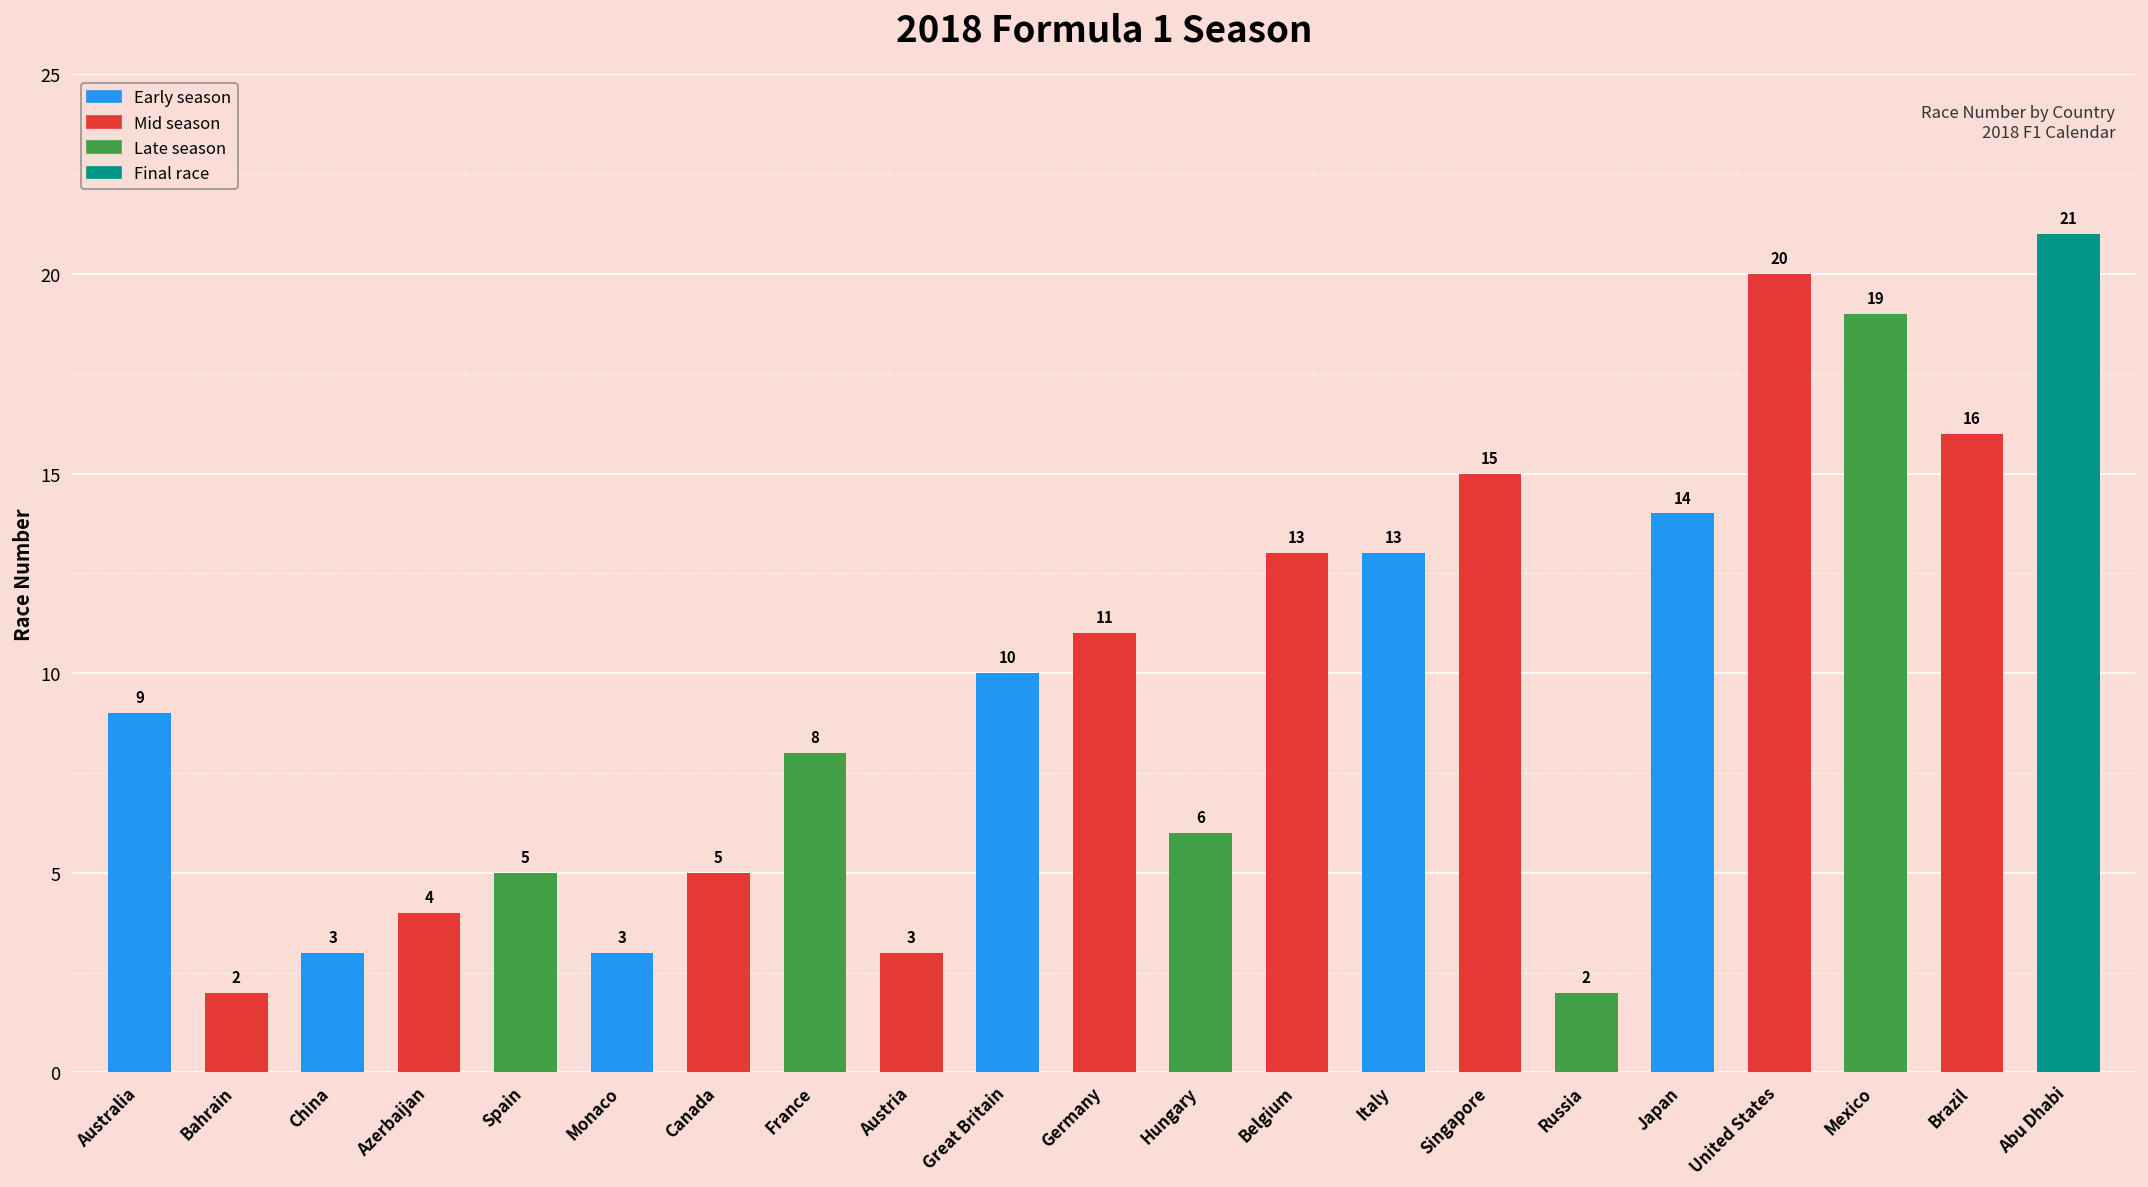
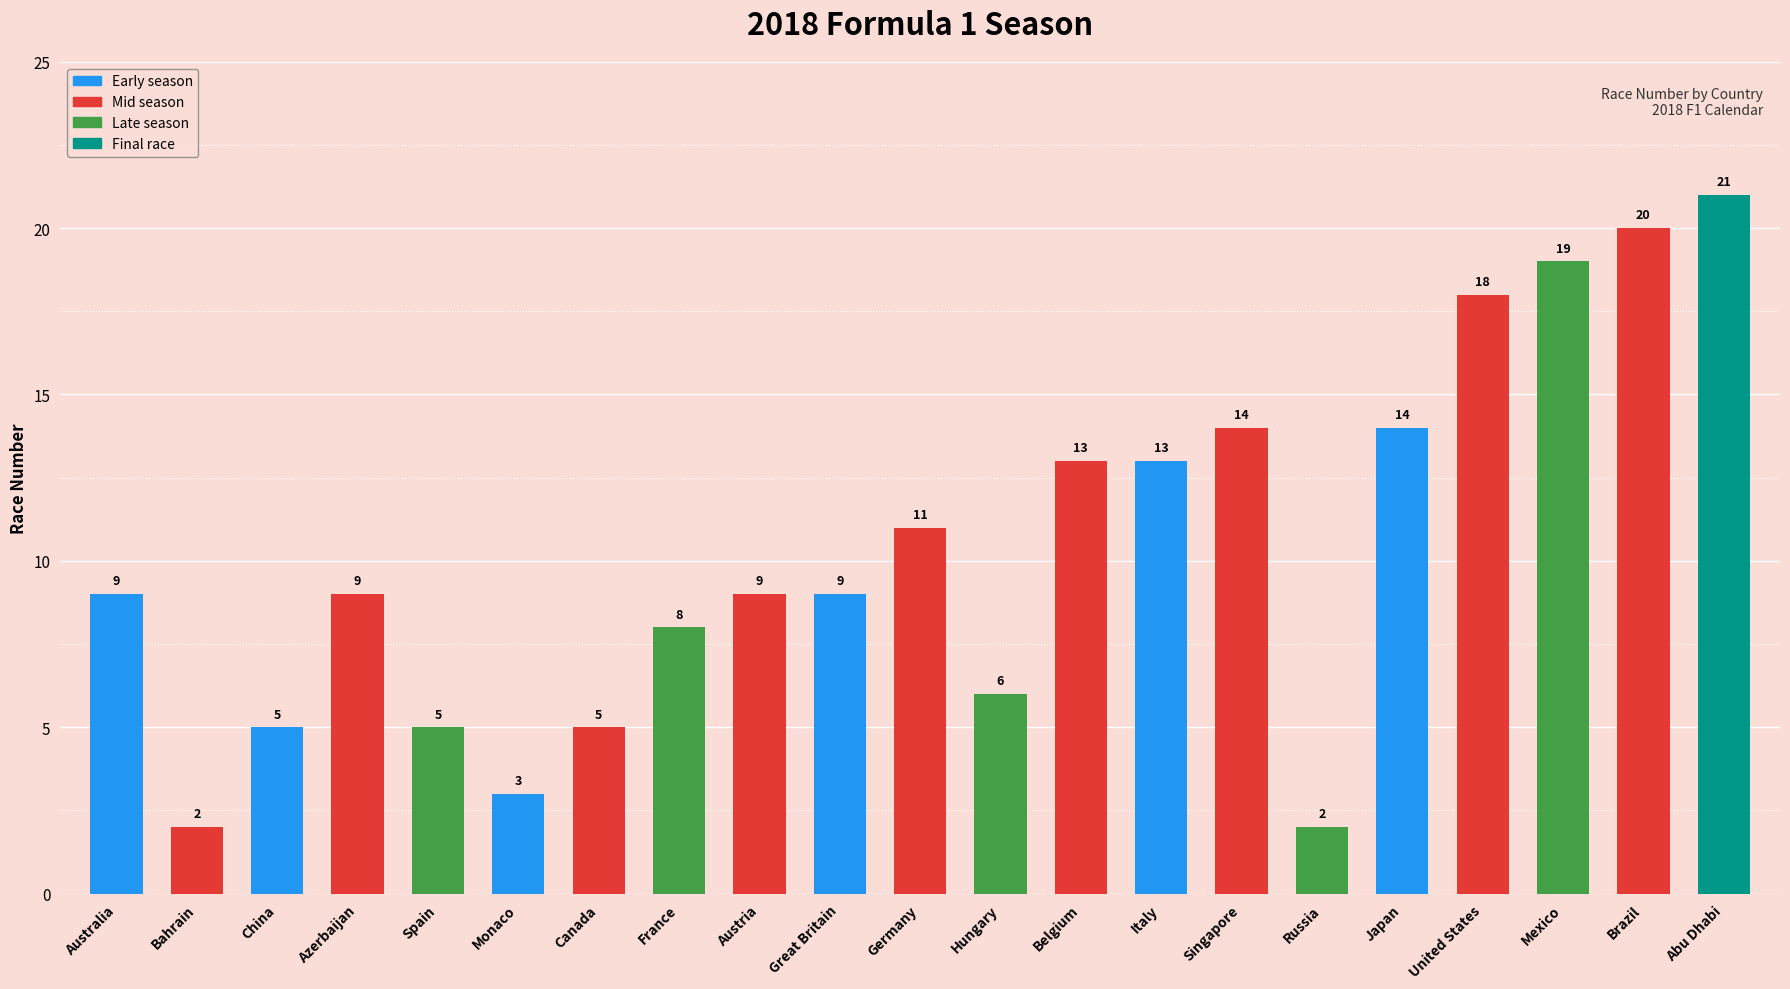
  {
    "Australia": 9,
    "Bahrain": 2,
-   "China": 3,
-   "Azerbaijan": 4,
+   "China": 5,
+   "Azerbaijan": 9,
    "Spain": 5,
    "Monaco": 3,
    "Canada": 5,
    "France": 8,
-   "Austria": 3,
-   "Great Britain": 10,
+   "Austria": 9,
+   "Great Britain": 9,
    "Germany": 11,
    "Hungary": 6,
    "Belgium": 13,
    "Italy": 13,
-   "Singapore": 15,
+   "Singapore": 14,
    "Russia": 2,
    "Japan": 14,
-   "United States": 20,
+   "United States": 18,
    "Mexico": 19,
-   "Brazil": 16,
+   "Brazil": 20,
    "Abu Dhabi": 21
  }
